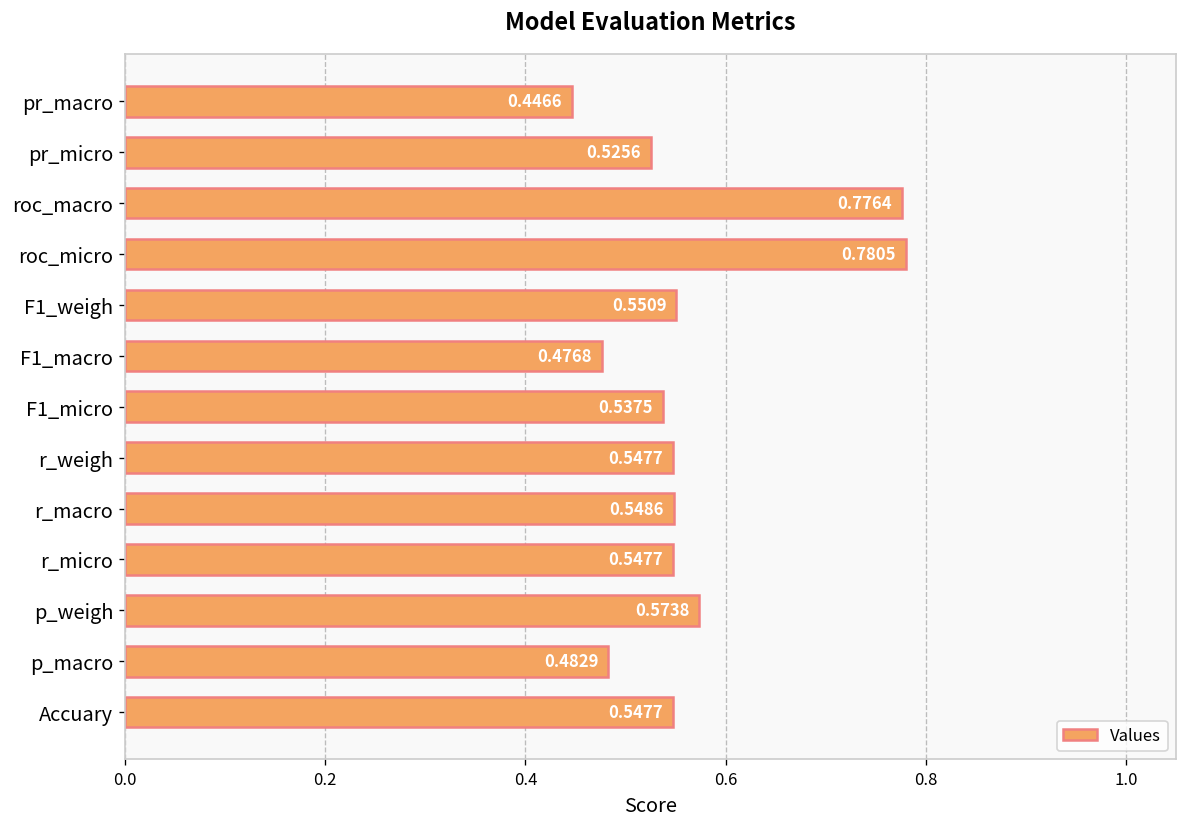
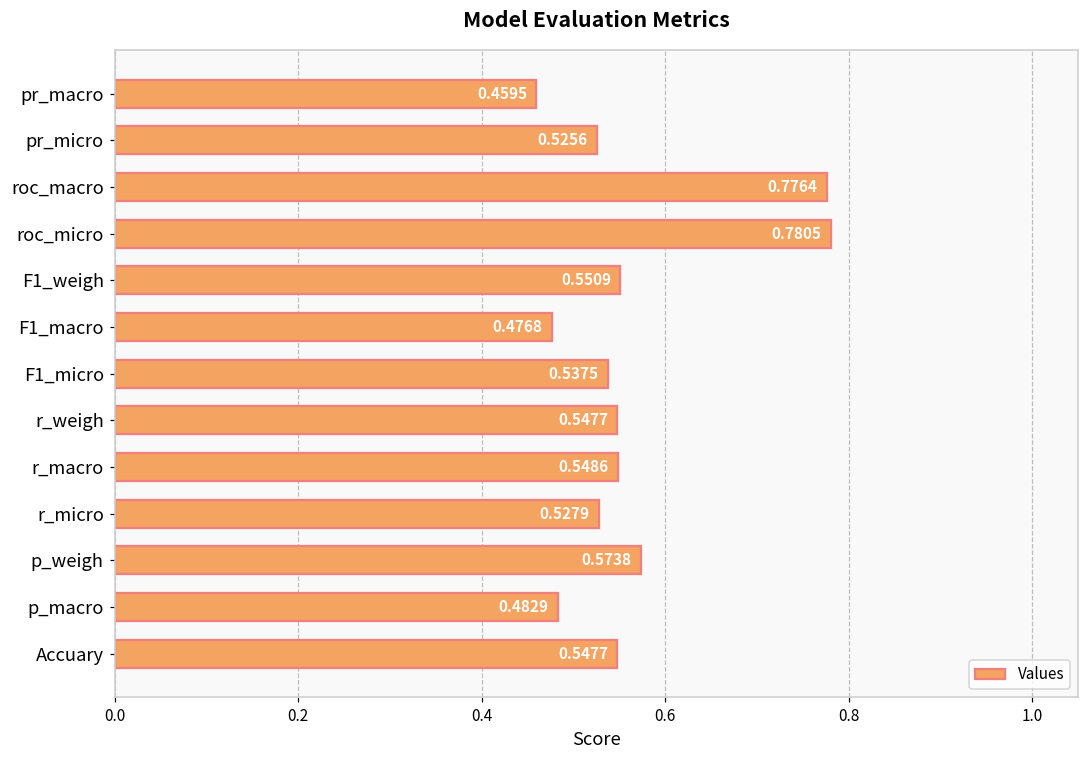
  {
-   "pr_macro": 0.4466,
+   "pr_macro": 0.4595,
    "pr_micro": 0.5256,
    "roc_macro": 0.7764,
    "roc_micro": 0.7805,
    "F1_weigh": 0.5509,
    "F1_macro": 0.4768,
    "F1_micro": 0.5375,
    "r_weigh": 0.5477,
    "r_macro": 0.5486,
-   "r_micro": 0.5477,
+   "r_micro": 0.5279,
    "p_weigh": 0.5738,
    "p_macro": 0.4829,
    "Accuary": 0.5477
  }
